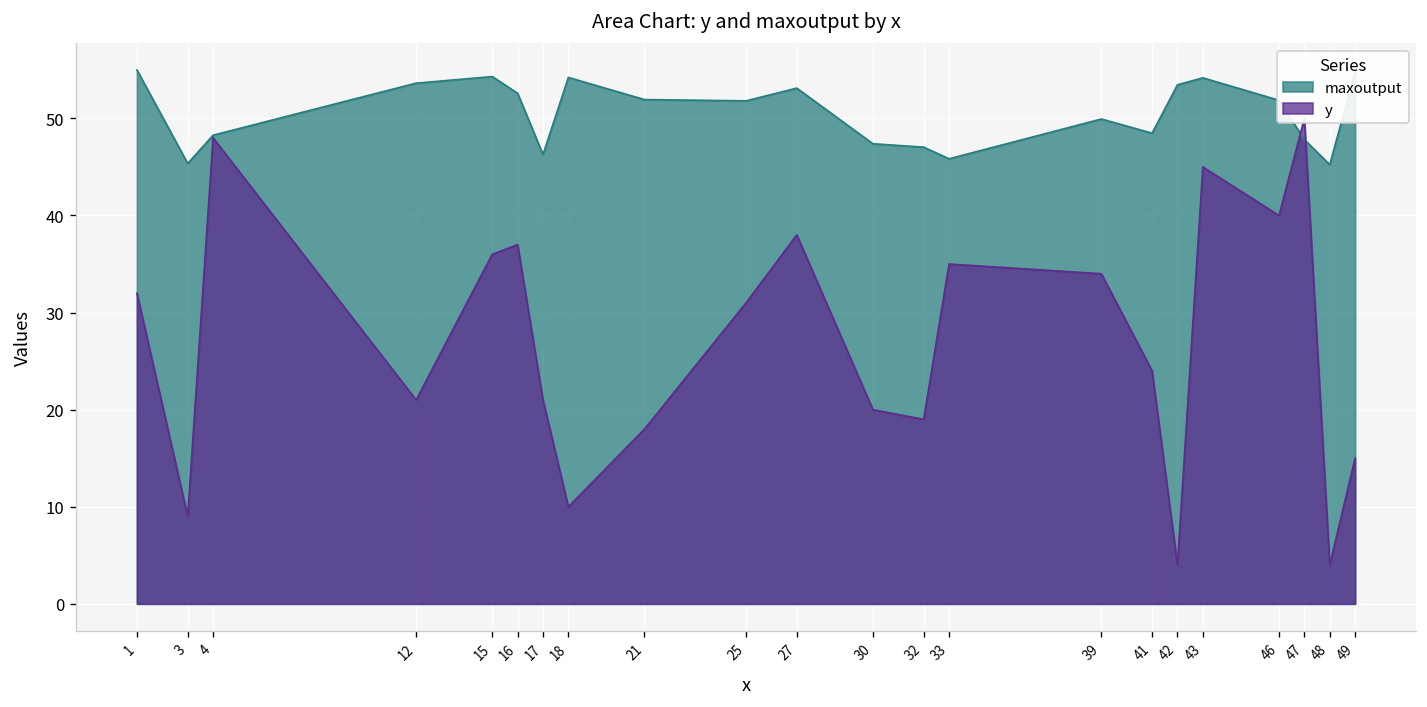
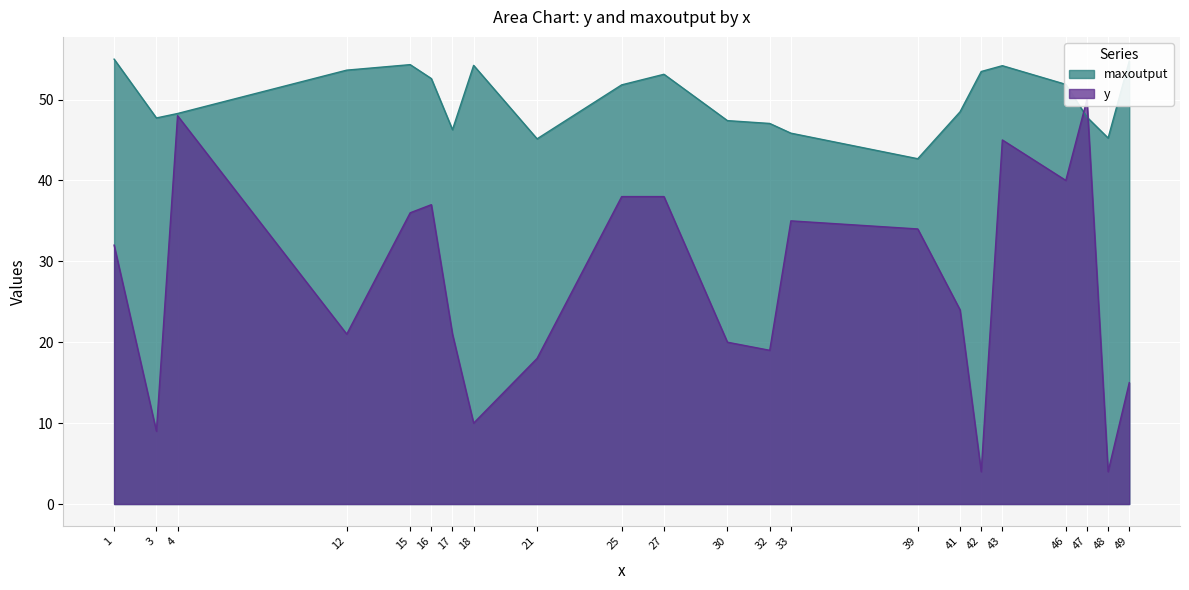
  {
    "maxoutput": {
      "1": 55,
-     "3": 45,
+     "3": 48,
      "12": 54,
      "15": 54,
      "16": 53,
      "17": 46,
      "18": 54,
-     "21": 52,
+     "21": 45,
      "25": 52,
      "27": 53,
      "30": 47,
      "32": 47,
      "33": 46,
-     "39": 50,
+     "39": 43,
      "41": 48,
      "42": 53,
      "43": 54,
      "47": 48,
      "48": 45
    },
    "y": {
      "1": 32,
      "3": 9,
      "12": 21,
      "15": 36,
      "16": 37,
      "17": 21,
      "18": 10,
      "21": 18,
-     "25": 31,
+     "25": 38,
      "27": 38,
      "30": 20,
      "32": 19,
      "33": 35,
      "39": 34,
      "41": 24,
      "42": 4,
      "43": 45,
      "46": 40,
      "48": 4,
      "49": 15
    }
  }
